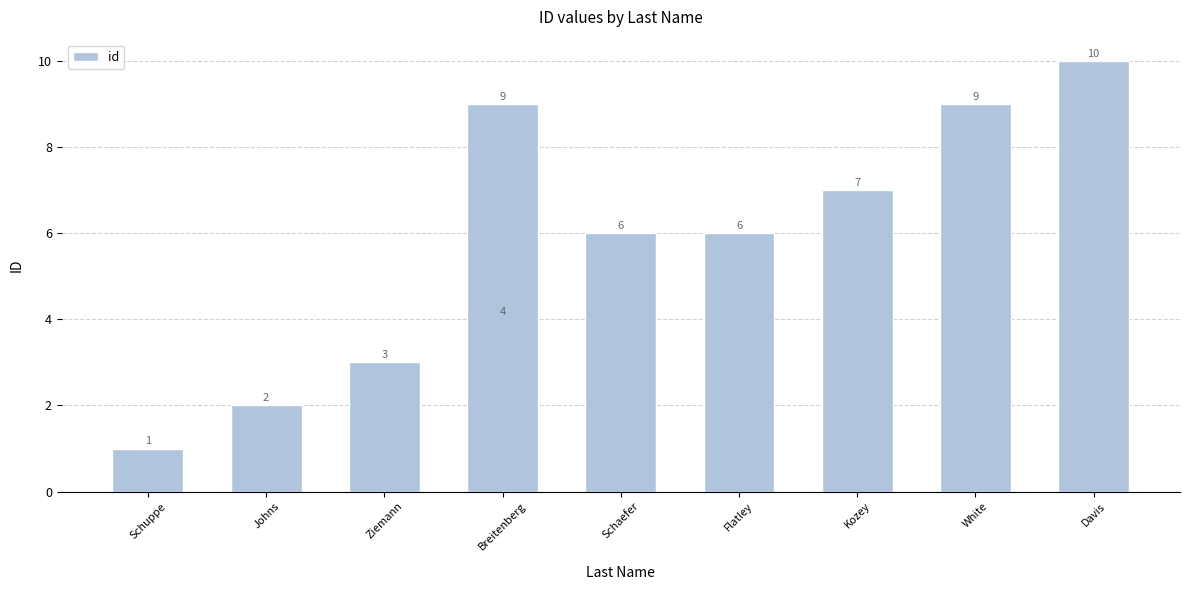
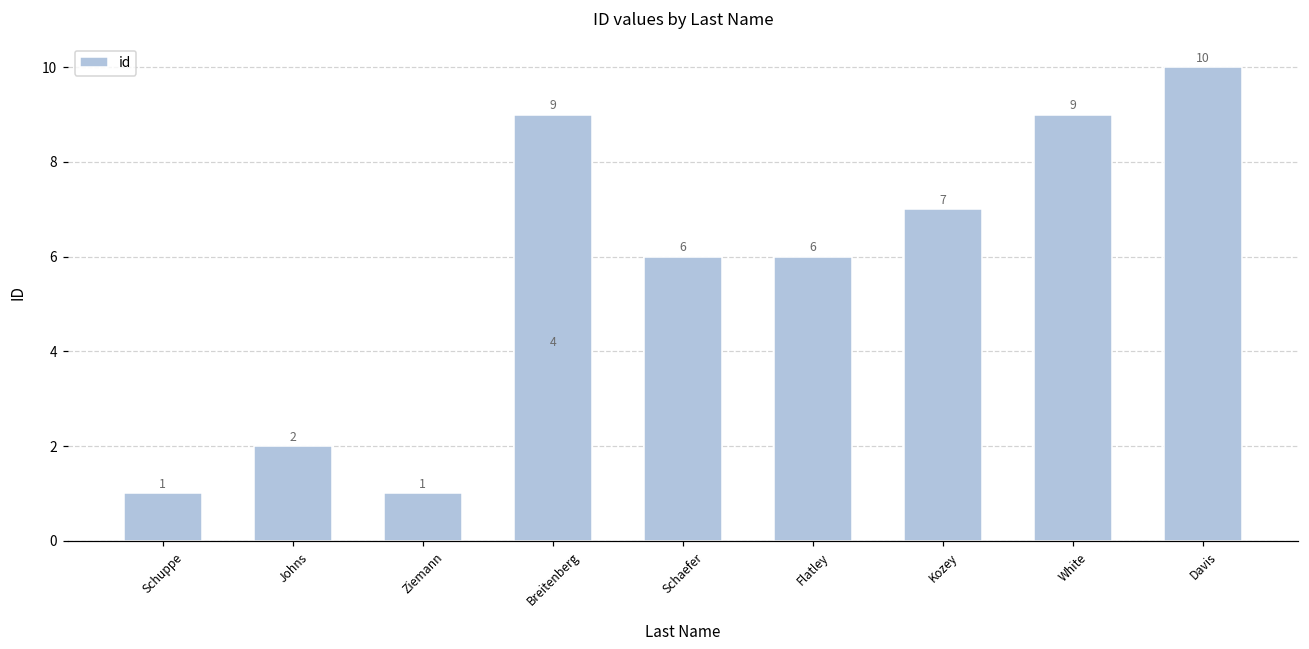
  {
    "Schuppe": 1,
    "Johns": 2,
-   "Ziemann": 3,
+   "Ziemann": 1,
    "Schaefer": 6,
    "Flatley": 6,
    "Kozey": 7,
    "White": 9,
    "Davis": 10
  }
